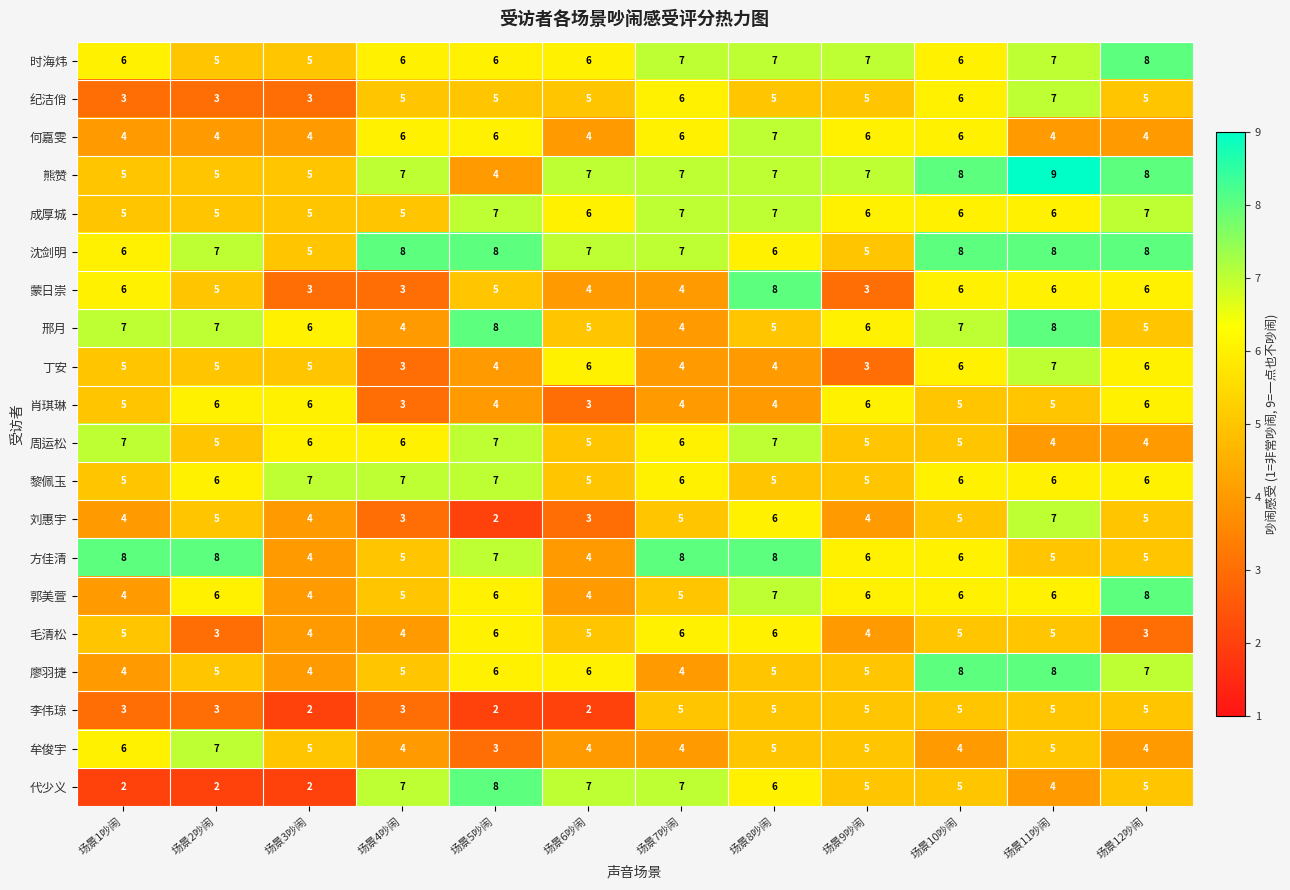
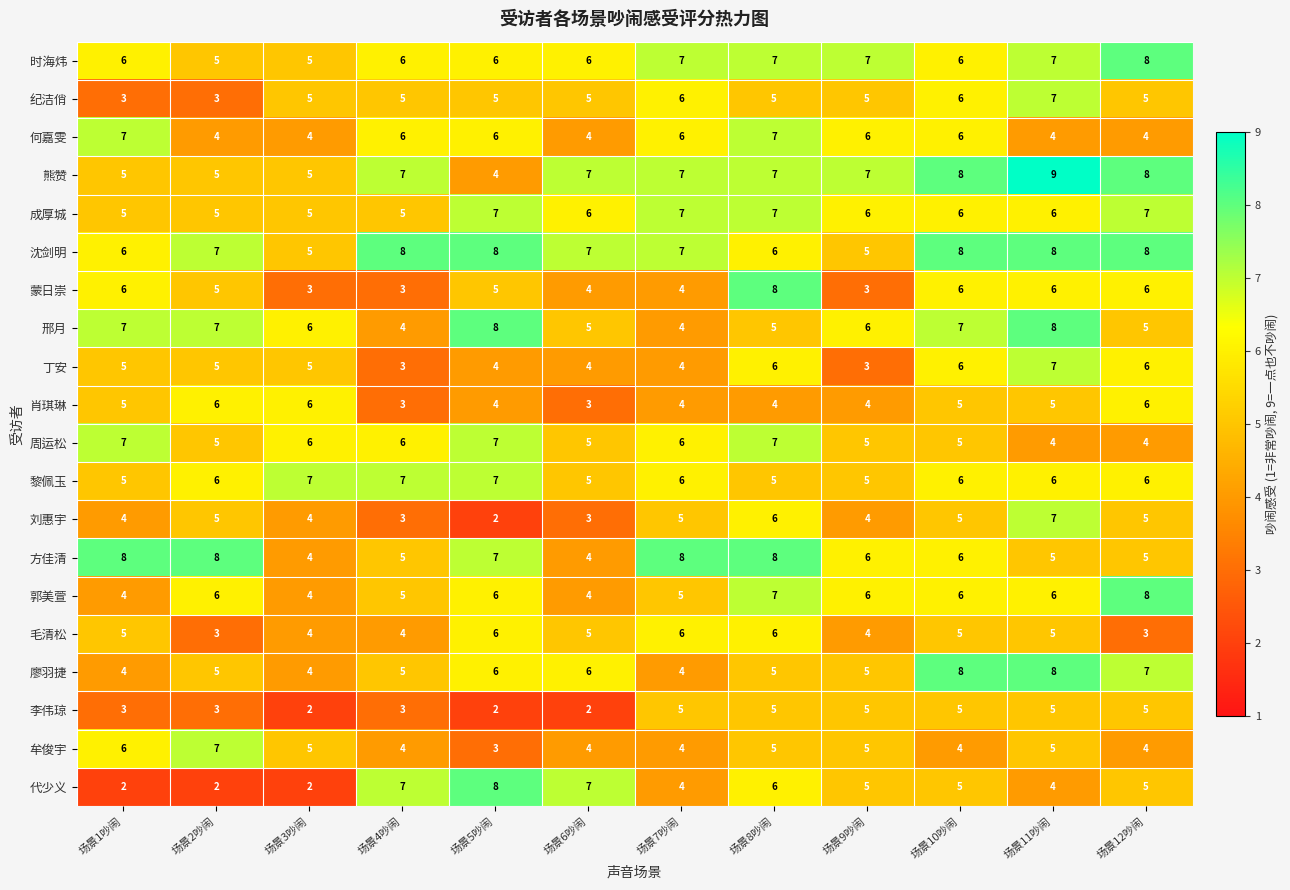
  {
    "纪洁俏": {
      "场景1吵闹": 3,
      "场景2吵闹": 3,
-     "场景3吵闹": 3,
+     "场景3吵闹": 5,
      "场景4吵闹": 5,
      "场景5吵闹": 5,
      "场景6吵闹": 5,
      "场景7吵闹": 6,
      "场景8吵闹": 5,
      "场景9吵闹": 5,
      "场景10吵闹": 6,
      "场景11吵闹": 7,
      "场景12吵闹": 5
    },
    "何嘉雯": {
-     "场景1吵闹": 4,
+     "场景1吵闹": 7,
      "场景2吵闹": 4,
      "场景3吵闹": 4,
      "场景4吵闹": 6,
      "场景5吵闹": 6,
      "场景6吵闹": 4,
      "场景7吵闹": 6,
      "场景8吵闹": 7,
      "场景9吵闹": 6,
      "场景10吵闹": 6,
      "场景11吵闹": 4,
      "场景12吵闹": 4
    },
    "丁安": {
      "场景1吵闹": 5,
      "场景2吵闹": 5,
      "场景3吵闹": 5,
      "场景4吵闹": 3,
      "场景5吵闹": 4,
-     "场景6吵闹": 6,
+     "场景6吵闹": 4,
      "场景7吵闹": 4,
-     "场景8吵闹": 4,
+     "场景8吵闹": 6,
      "场景9吵闹": 3,
      "场景10吵闹": 6,
      "场景11吵闹": 7,
      "场景12吵闹": 6
    },
    "肖琪琳": {
      "场景1吵闹": 5,
      "场景2吵闹": 6,
      "场景3吵闹": 6,
      "场景4吵闹": 3,
      "场景5吵闹": 4,
      "场景6吵闹": 3,
      "场景7吵闹": 4,
      "场景8吵闹": 4,
-     "场景9吵闹": 6,
+     "场景9吵闹": 4,
      "场景10吵闹": 5,
      "场景11吵闹": 5,
      "场景12吵闹": 6
    },
    "代少义": {
      "场景1吵闹": 2,
      "场景2吵闹": 2,
      "场景3吵闹": 2,
      "场景4吵闹": 7,
      "场景5吵闹": 8,
      "场景6吵闹": 7,
-     "场景7吵闹": 7,
+     "场景7吵闹": 4,
      "场景8吵闹": 6,
      "场景9吵闹": 5,
      "场景10吵闹": 5,
      "场景11吵闹": 4,
      "场景12吵闹": 5
    }
  }
